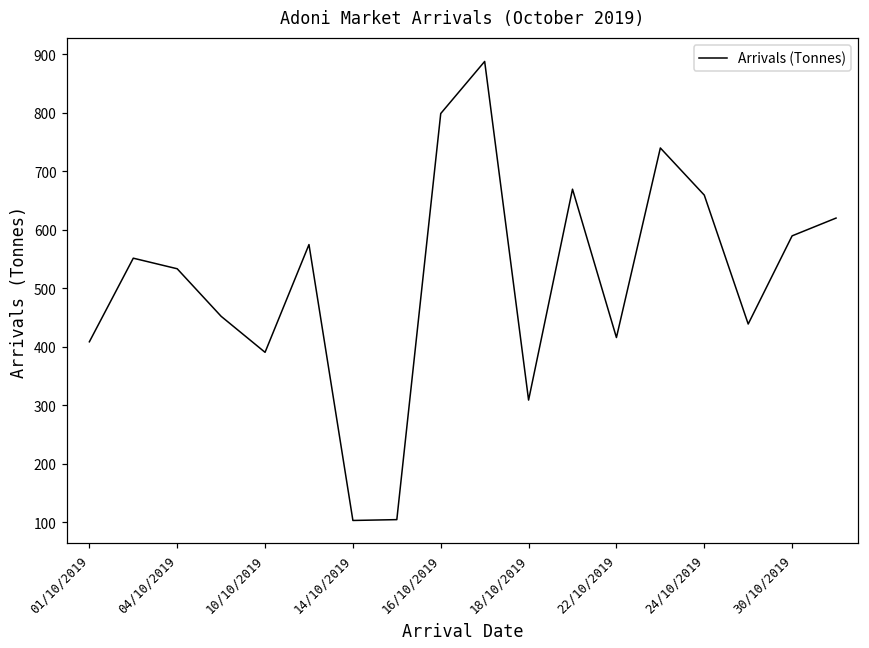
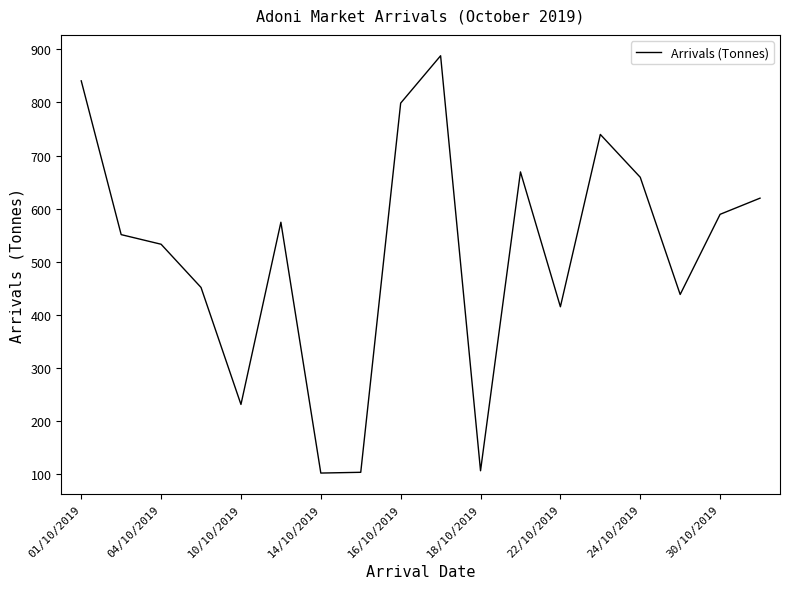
  {
-   "01/10/2019": 410,
+   "01/10/2019": 840,
    "04/10/2019": 530,
-   "10/10/2019": 390,
+   "10/10/2019": 230,
    "14/10/2019": 100,
    "16/10/2019": 800,
-   "18/10/2019": 310,
+   "18/10/2019": 110,
    "22/10/2019": 420,
    "24/10/2019": 660,
    "30/10/2019": 590
  }
